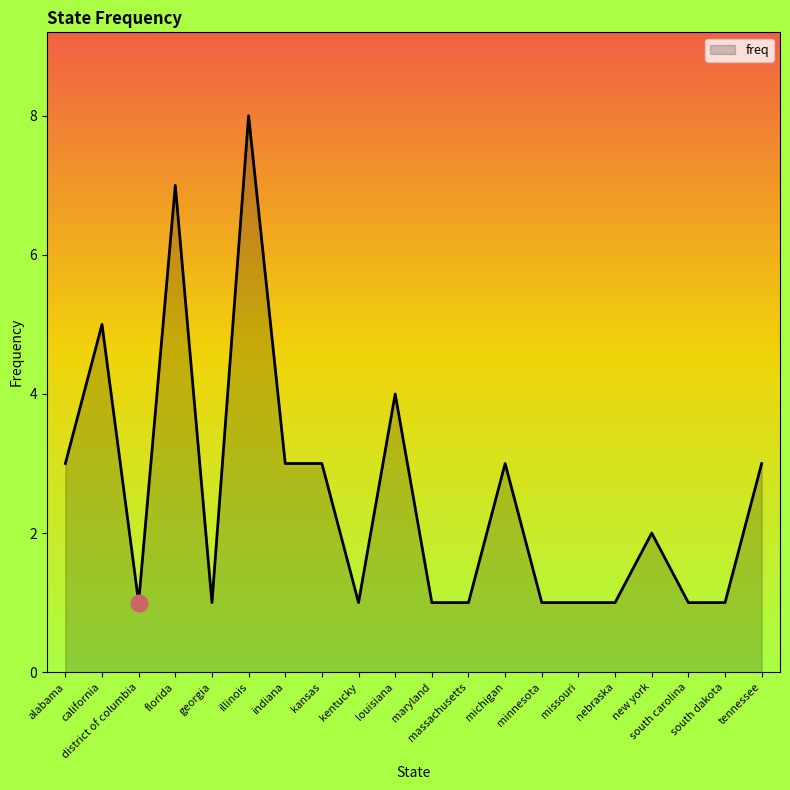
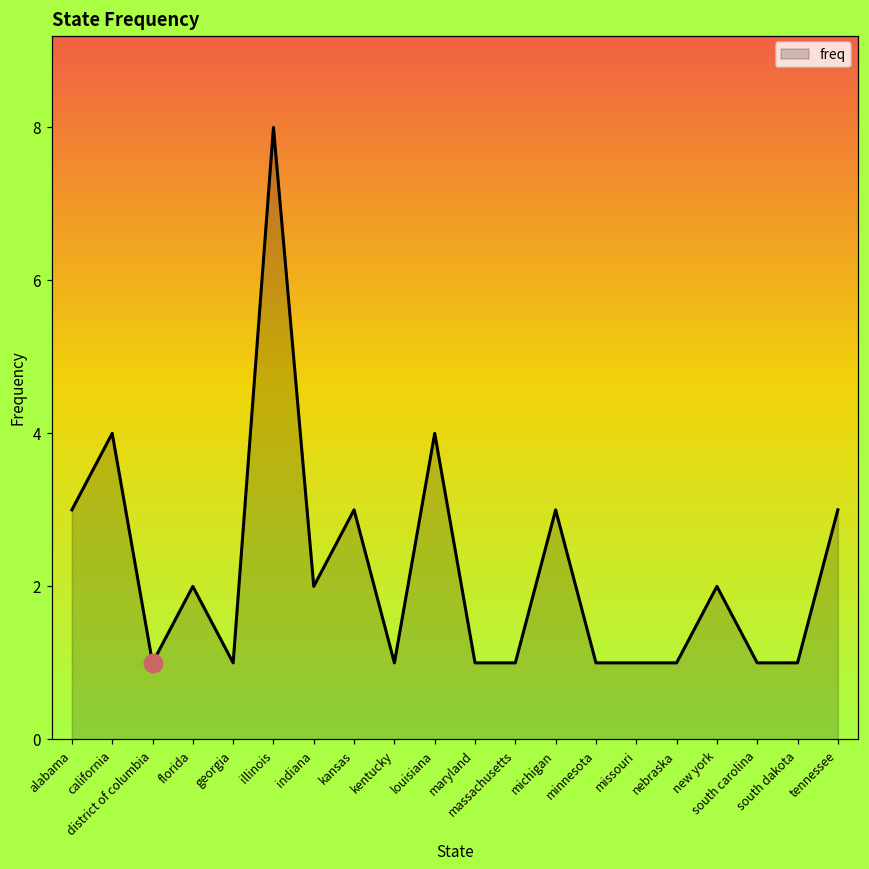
  {
    "freq": {
      "alabama": 3,
-     "california": 5,
-     "florida": 7,
+     "california": 4,
+     "florida": 2,
      "georgia": 1,
      "illinois": 8,
-     "indiana": 3,
+     "indiana": 2,
      "kansas": 3,
      "kentucky": 1,
      "louisiana": 4,
      "maryland": 1,
      "massachusetts": 1,
      "michigan": 3,
      "minnesota": 1,
      "missouri": 1,
      "nebraska": 1,
      "new york": 2,
      "south carolina": 1,
      "south dakota": 1,
      "tennessee": 3
    }
  }
